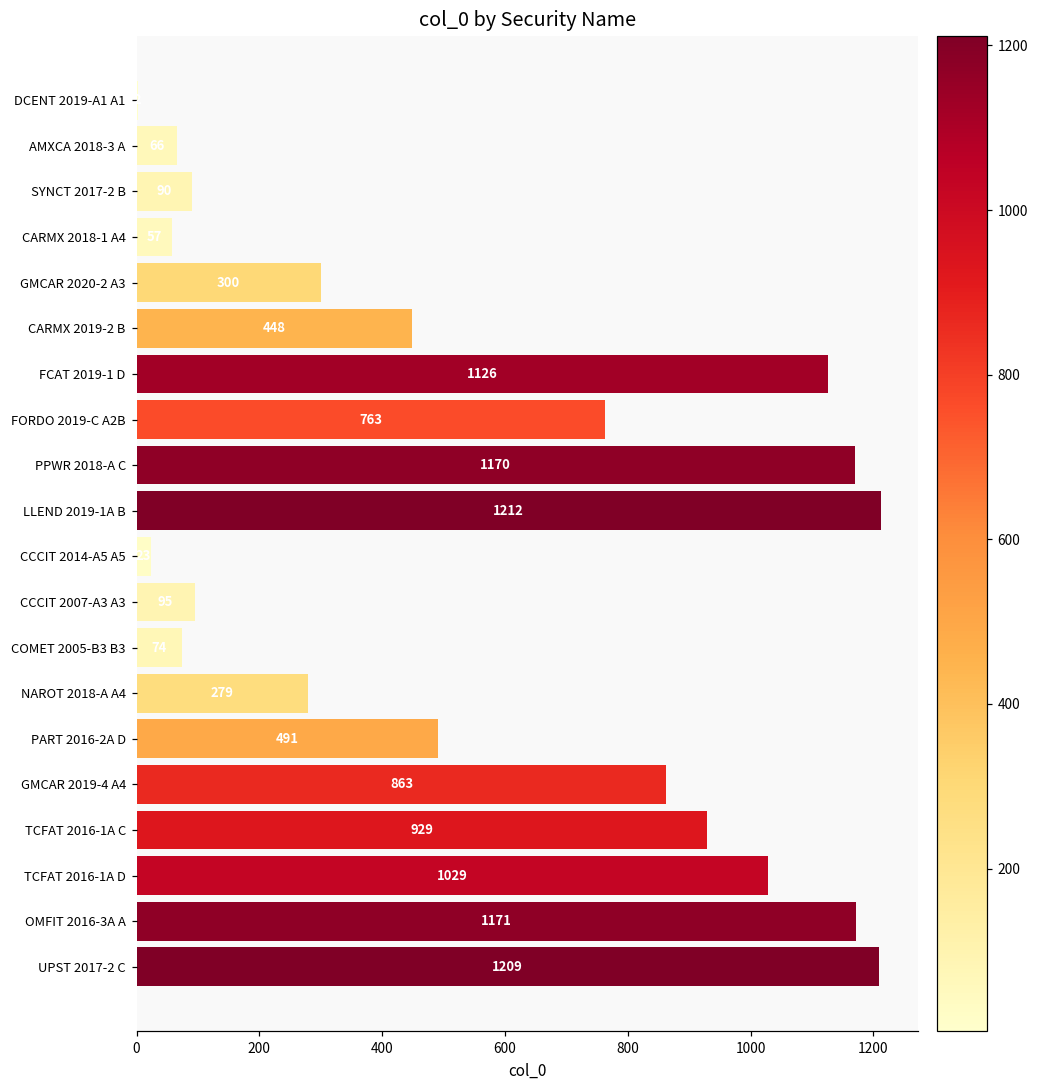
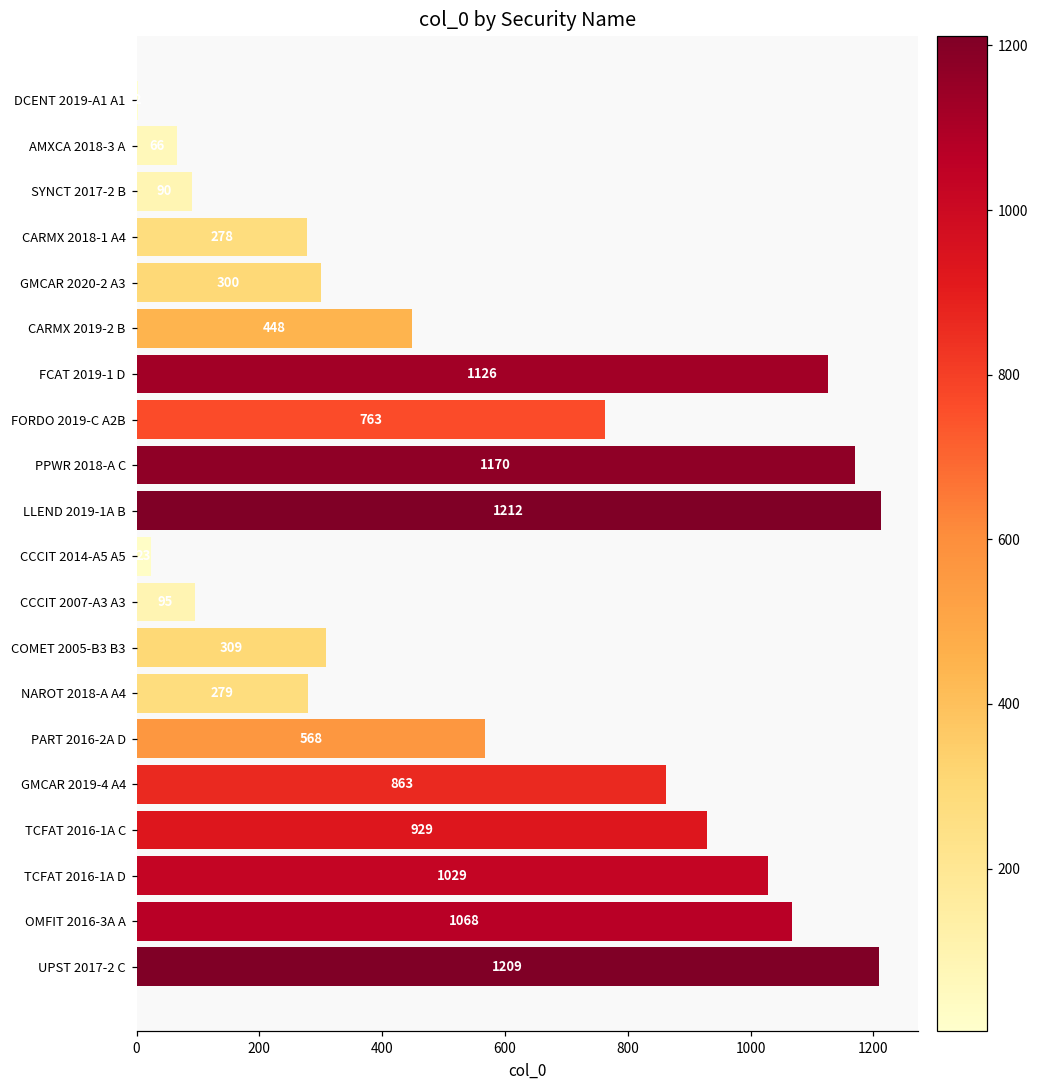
  {
    "AMXCA 2018-3 A": 66,
    "SYNCT 2017-2 B": 90,
-   "CARMX 2018-1 A4": 57,
+   "CARMX 2018-1 A4": 278,
    "GMCAR 2020-2 A3": 300,
    "CARMX 2019-2 B": 448,
    "FCAT 2019-1 D": 1126,
    "FORDO 2019-C A2B": 763,
    "PPWR 2018-A C": 1170,
    "LLEND 2019-1A B": 1212,
    "CCCIT 2014-A5 A5": 23,
    "CCCIT 2007-A3 A3": 95,
-   "COMET 2005-B3 B3": 74,
+   "COMET 2005-B3 B3": 309,
    "NAROT 2018-A A4": 279,
-   "PART 2016-2A D": 491,
+   "PART 2016-2A D": 568,
    "GMCAR 2019-4 A4": 863,
    "TCFAT 2016-1A C": 929,
    "TCFAT 2016-1A D": 1029,
-   "OMFIT 2016-3A A": 1171,
+   "OMFIT 2016-3A A": 1068,
    "UPST 2017-2 C": 1209
  }
